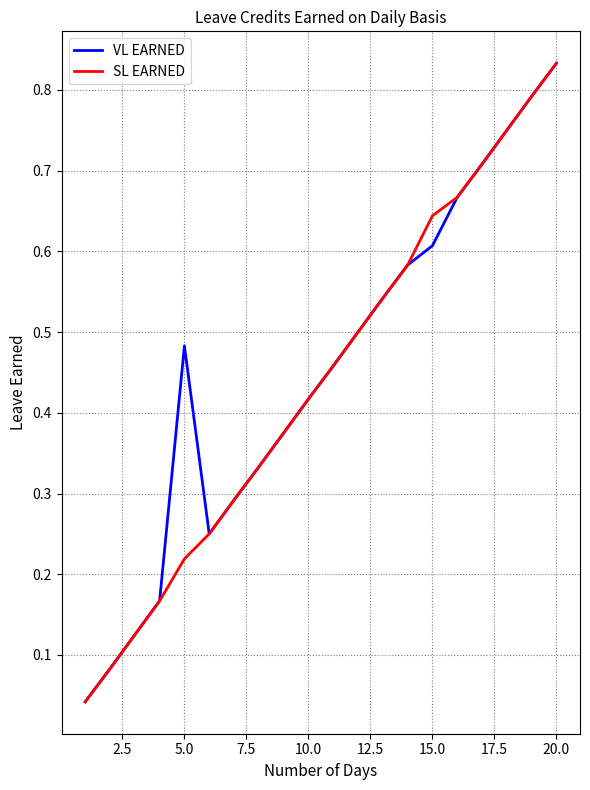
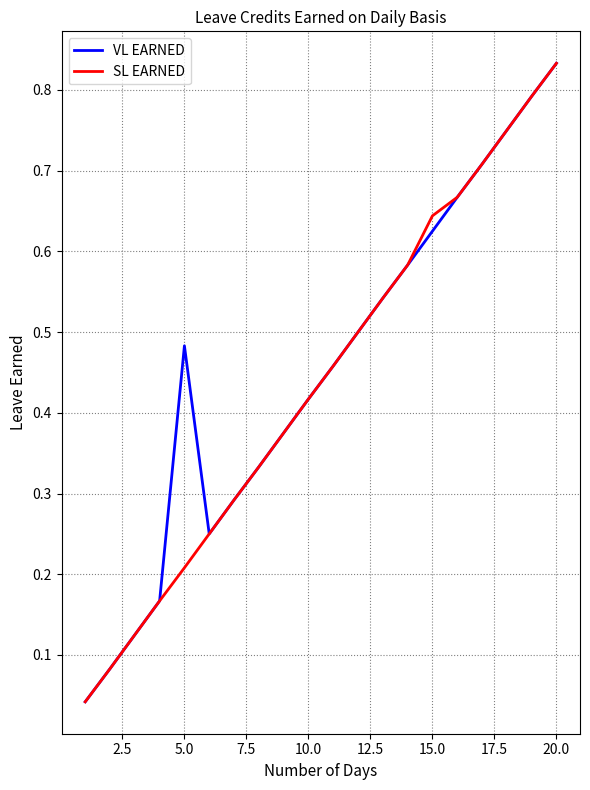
  {
    "VL EARNED": {
      "5.0": 0.48,
-     "15.0": 0.61
+     "15.0": 0.63
    },
    "SL EARNED": {
-     "5.0": 0.22,
+     "5.0": 0.21,
      "15.0": 0.64
    }
  }
